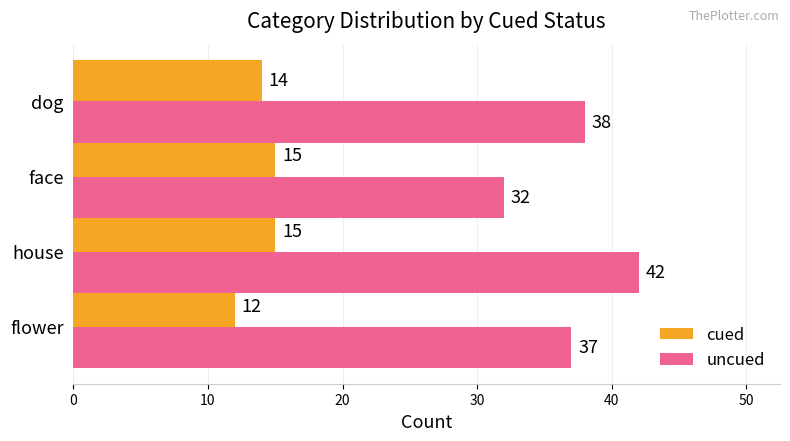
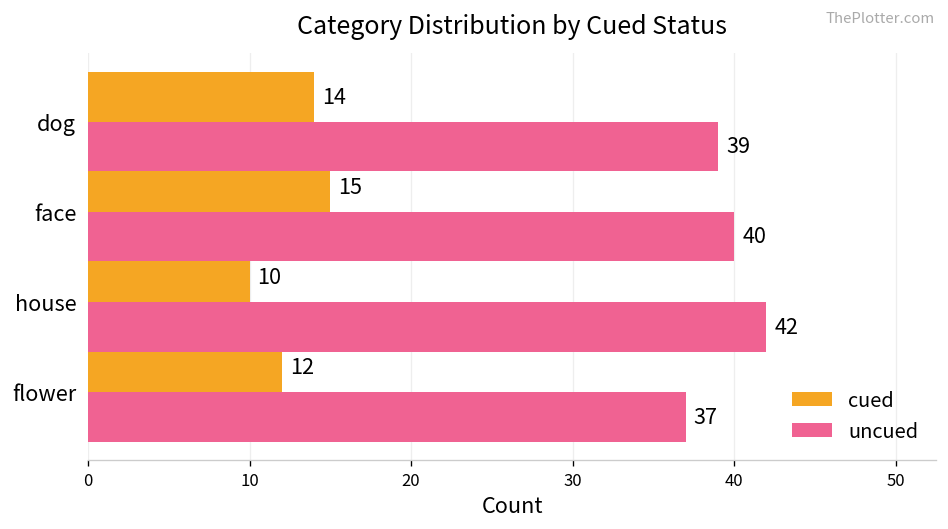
  {
    "cued": {
      "dog": 14,
      "face": 15,
-     "house": 15,
+     "house": 10,
      "flower": 12
    },
    "uncued": {
-     "dog": 38,
-     "face": 32,
+     "dog": 39,
+     "face": 40,
      "house": 42,
      "flower": 37
    }
  }
